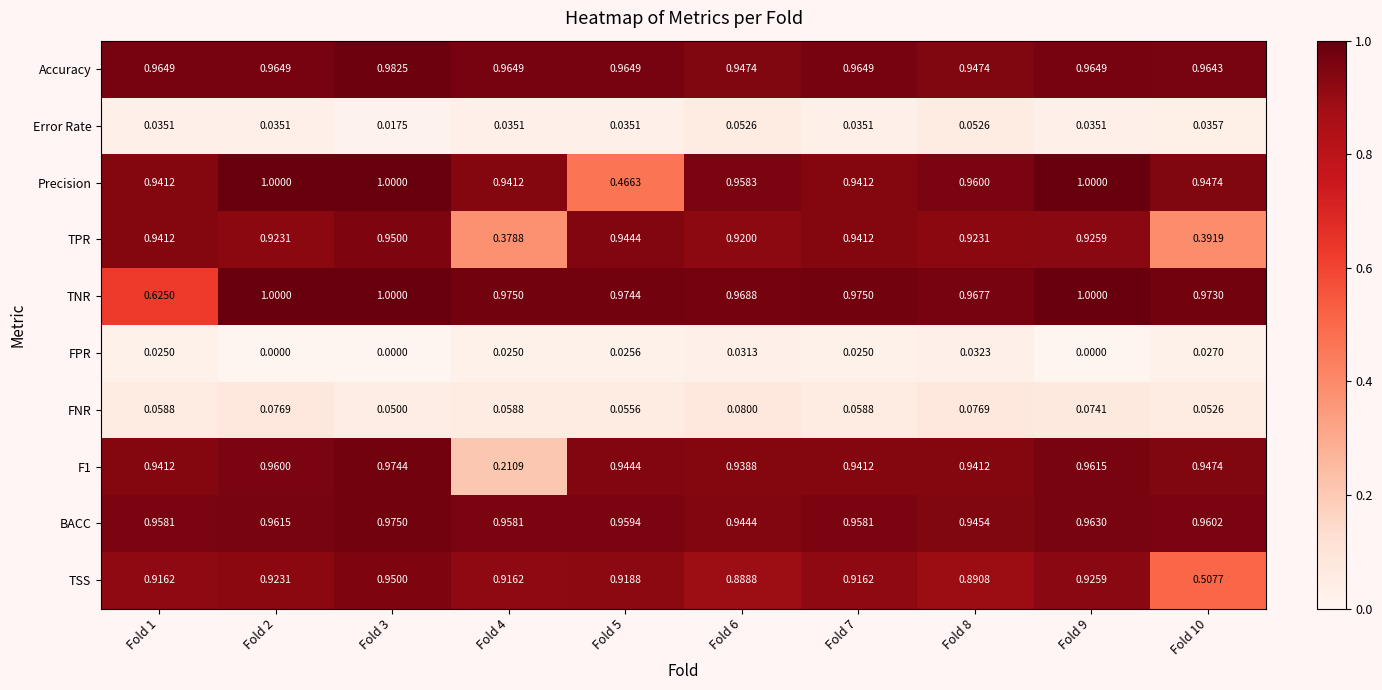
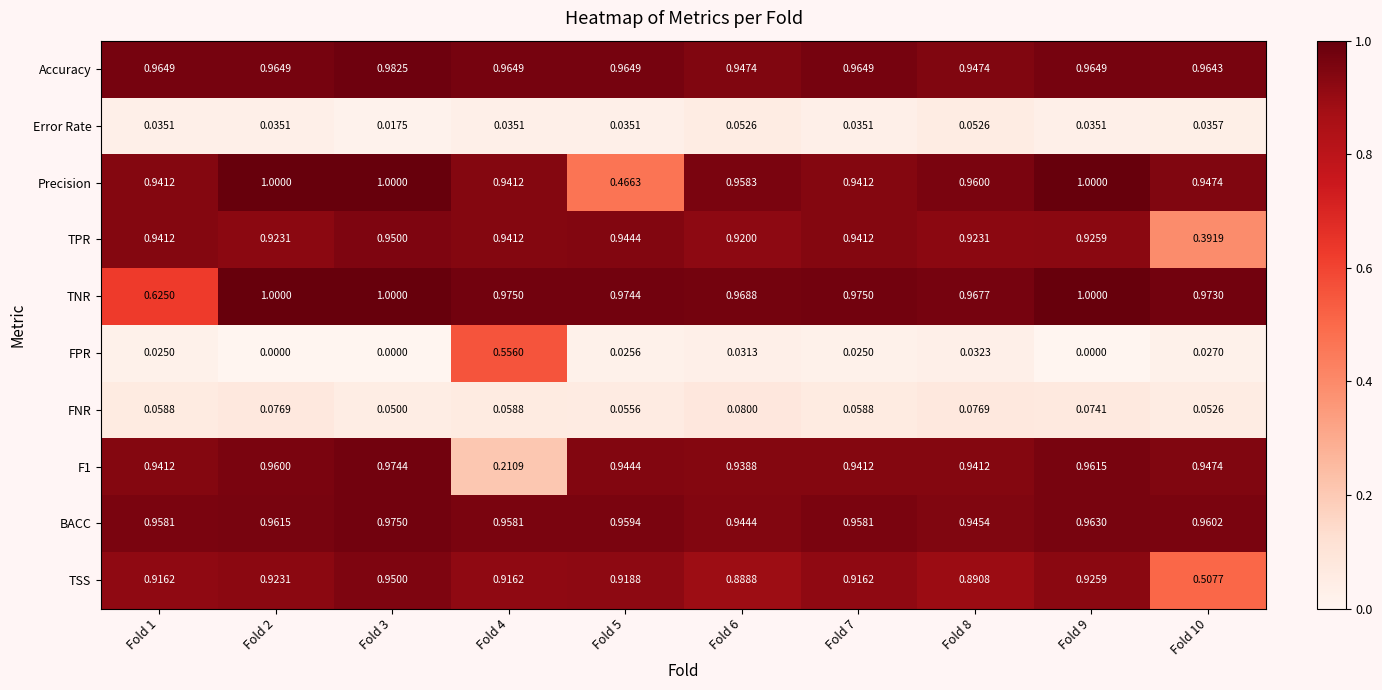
  {
    "Accuracy": {
      "Fold 1": 0.9649,
      "Fold 2": 0.9649,
      "Fold 3": 0.9825,
      "Fold 4": 0.9649,
      "Fold 5": 0.9649,
      "Fold 6": 0.9474,
      "Fold 7": 0.9649,
      "Fold 8": 0.9474,
      "Fold 9": 0.9649,
      "Fold 10": 0.9643
    },
    "Error Rate": {
      "Fold 1": 0.0351,
      "Fold 2": 0.0351,
      "Fold 3": 0.0175,
      "Fold 4": 0.0351,
      "Fold 5": 0.0351,
      "Fold 6": 0.0526,
      "Fold 7": 0.0351,
      "Fold 8": 0.0526,
      "Fold 9": 0.0351,
      "Fold 10": 0.0357
    },
    "Precision": {
      "Fold 1": 0.9412,
      "Fold 2": 1.0000,
      "Fold 3": 1.0000,
      "Fold 4": 0.9412,
      "Fold 5": 0.4663,
      "Fold 6": 0.9583,
      "Fold 7": 0.9412,
      "Fold 8": 0.9600,
      "Fold 9": 1.0000,
      "Fold 10": 0.9474
    },
    "TPR": {
      "Fold 1": 0.9412,
      "Fold 2": 0.9231,
      "Fold 3": 0.9500,
-     "Fold 4": 0.3788,
+     "Fold 4": 0.9412,
      "Fold 5": 0.9444,
      "Fold 6": 0.9200,
      "Fold 7": 0.9412,
      "Fold 8": 0.9231,
      "Fold 9": 0.9259,
      "Fold 10": 0.3919
    },
    "TNR": {
      "Fold 1": 0.6250,
      "Fold 2": 1.0000,
      "Fold 3": 1.0000,
      "Fold 4": 0.9750,
      "Fold 5": 0.9744,
      "Fold 6": 0.9688,
      "Fold 7": 0.9750,
      "Fold 8": 0.9677,
      "Fold 9": 1.0000,
      "Fold 10": 0.9730
    },
    "FPR": {
      "Fold 1": 0.0250,
      "Fold 2": 0.0000,
      "Fold 3": 0.0000,
-     "Fold 4": 0.0250,
+     "Fold 4": 0.5560,
      "Fold 5": 0.0256,
      "Fold 6": 0.0313,
      "Fold 7": 0.0250,
      "Fold 8": 0.0323,
      "Fold 9": 0.0000,
      "Fold 10": 0.0270
    },
    "FNR": {
      "Fold 1": 0.0588,
      "Fold 2": 0.0769,
      "Fold 3": 0.0500,
      "Fold 4": 0.0588,
      "Fold 5": 0.0556,
      "Fold 6": 0.0800,
      "Fold 7": 0.0588,
      "Fold 8": 0.0769,
      "Fold 9": 0.0741,
      "Fold 10": 0.0526
    },
    "F1": {
      "Fold 1": 0.9412,
      "Fold 2": 0.9600,
      "Fold 3": 0.9744,
      "Fold 4": 0.2109,
      "Fold 5": 0.9444,
      "Fold 6": 0.9388,
      "Fold 7": 0.9412,
      "Fold 8": 0.9412,
      "Fold 9": 0.9615,
      "Fold 10": 0.9474
    },
    "BACC": {
      "Fold 1": 0.9581,
      "Fold 2": 0.9615,
      "Fold 3": 0.9750,
      "Fold 4": 0.9581,
      "Fold 5": 0.9594,
      "Fold 6": 0.9444,
      "Fold 7": 0.9581,
      "Fold 8": 0.9454,
      "Fold 9": 0.9630,
      "Fold 10": 0.9602
    },
    "TSS": {
      "Fold 1": 0.9162,
      "Fold 2": 0.9231,
      "Fold 3": 0.9500,
      "Fold 4": 0.9162,
      "Fold 5": 0.9188,
      "Fold 6": 0.8888,
      "Fold 7": 0.9162,
      "Fold 8": 0.8908,
      "Fold 9": 0.9259,
      "Fold 10": 0.5077
    }
  }
